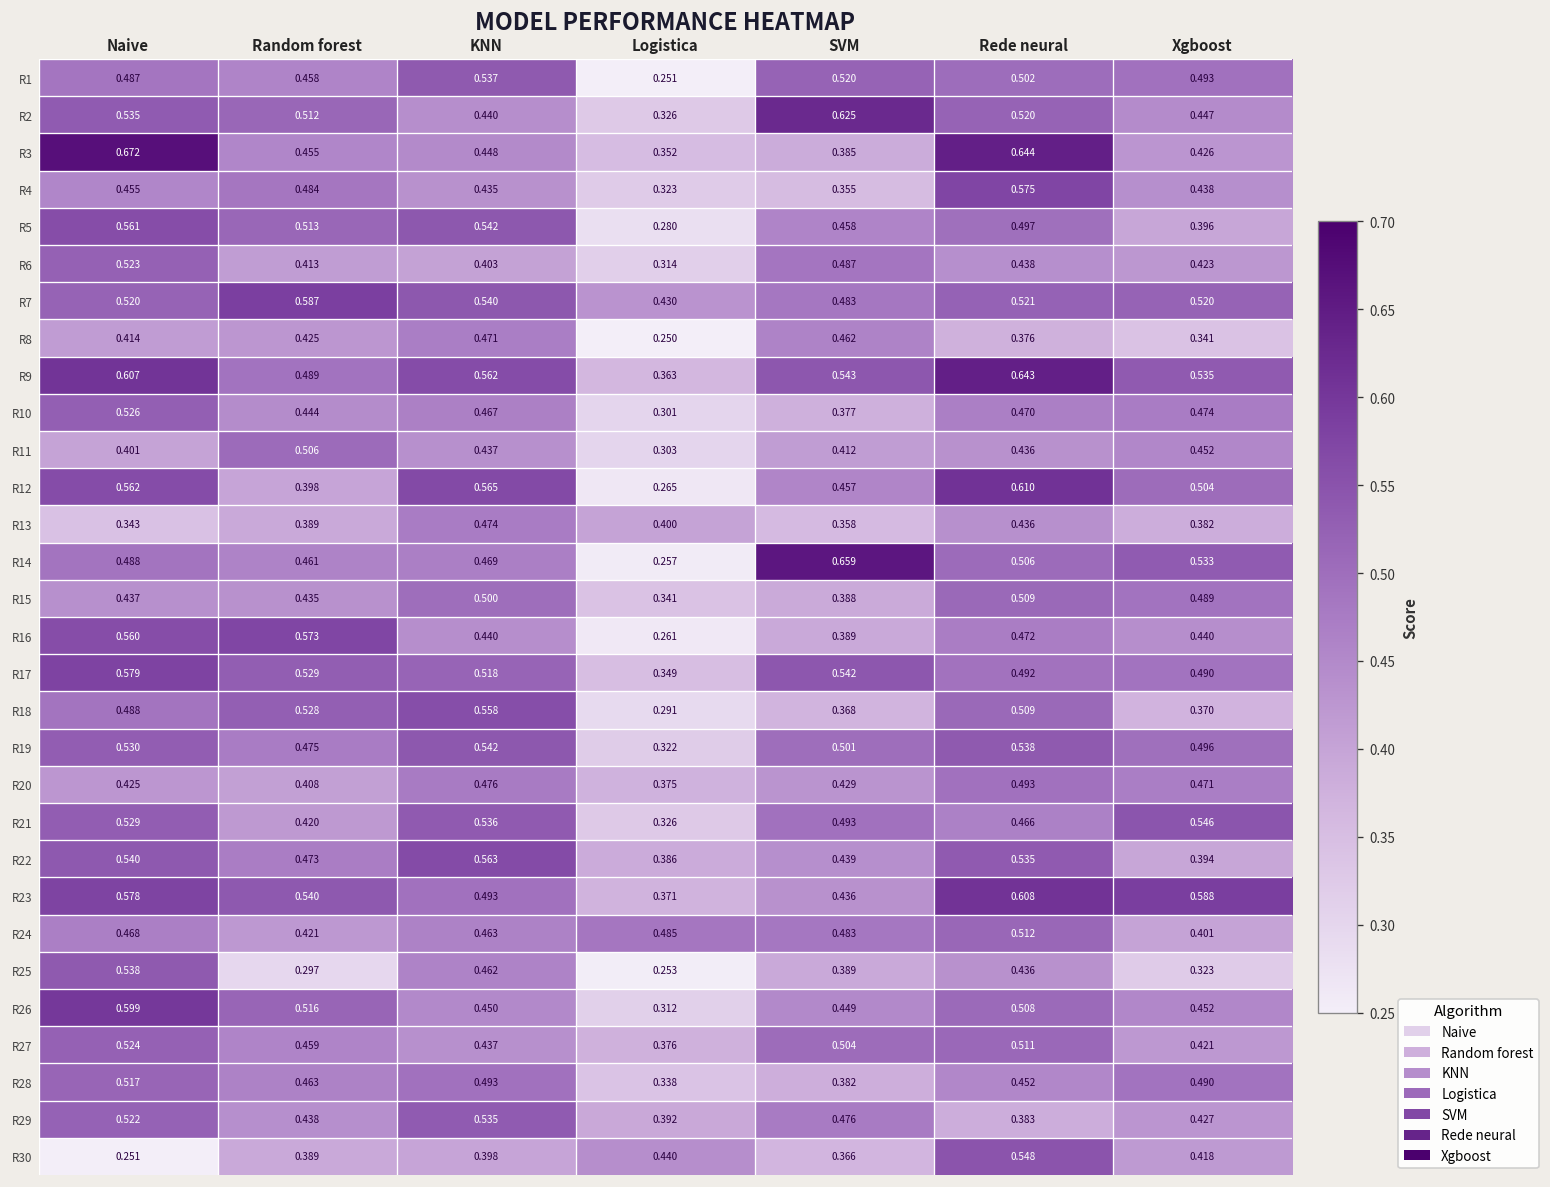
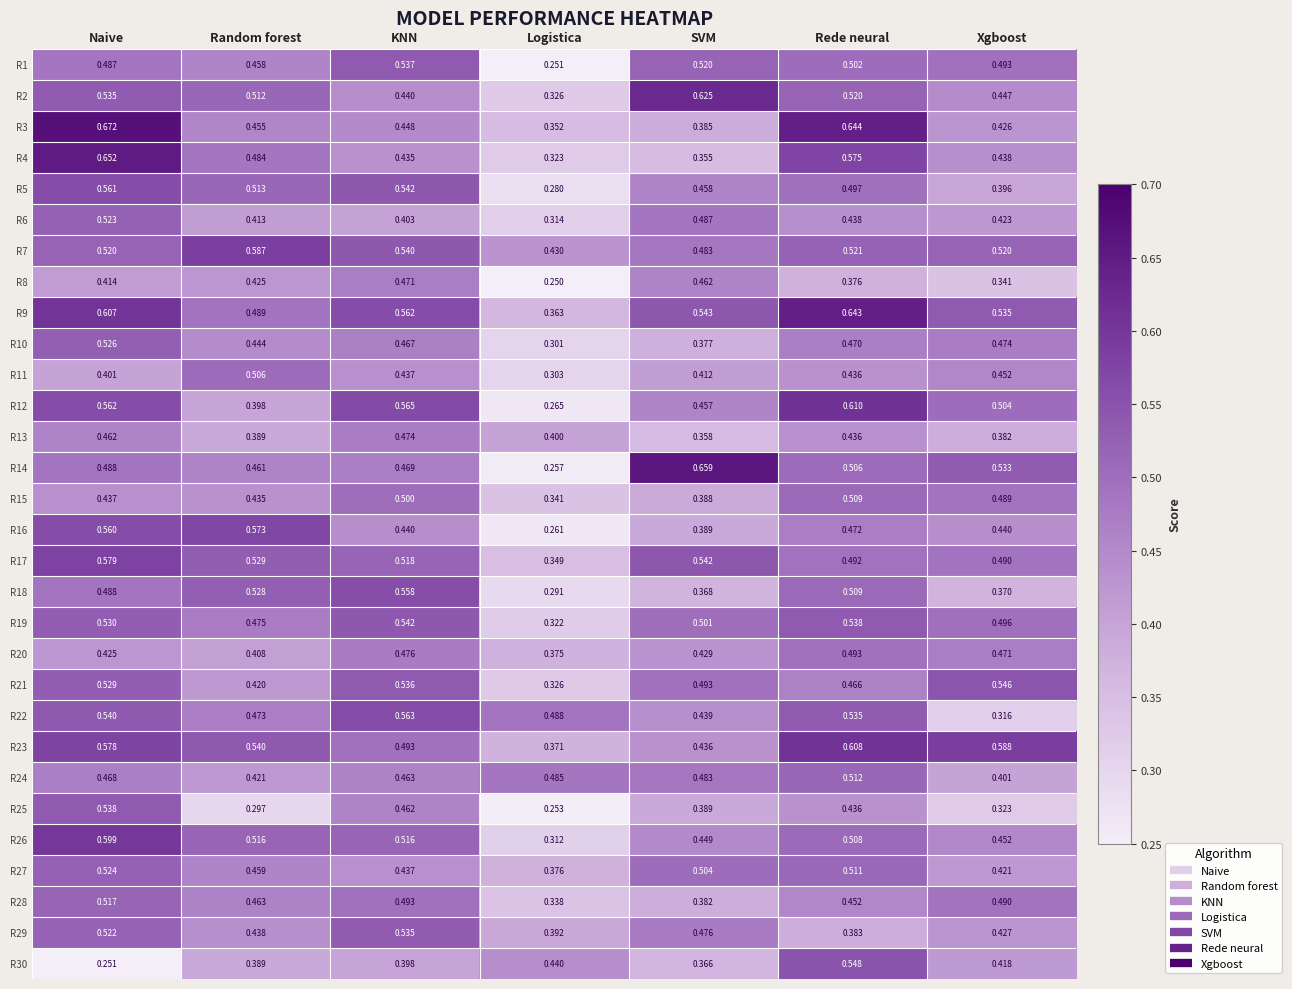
  {
    "R4": {
-     "Naive": 0.455,
+     "Naive": 0.652,
      "Random forest": 0.484,
      "KNN": 0.435,
      "Logistica": 0.323,
      "SVM": 0.355,
      "Rede neural": 0.575,
      "Xgboost": 0.438
    },
    "R13": {
-     "Naive": 0.343,
+     "Naive": 0.462,
      "Random forest": 0.389,
      "KNN": 0.474,
      "Logistica": 0.400,
      "SVM": 0.358,
      "Rede neural": 0.436,
      "Xgboost": 0.382
    },
    "R22": {
      "Naive": 0.540,
      "Random forest": 0.473,
      "KNN": 0.563,
-     "Logistica": 0.386,
+     "Logistica": 0.488,
      "SVM": 0.439,
      "Rede neural": 0.535,
-     "Xgboost": 0.394
+     "Xgboost": 0.316
    },
    "R26": {
      "Naive": 0.599,
      "Random forest": 0.516,
-     "KNN": 0.450,
+     "KNN": 0.516,
      "Logistica": 0.312,
      "SVM": 0.449,
      "Rede neural": 0.508,
      "Xgboost": 0.452
    }
  }
